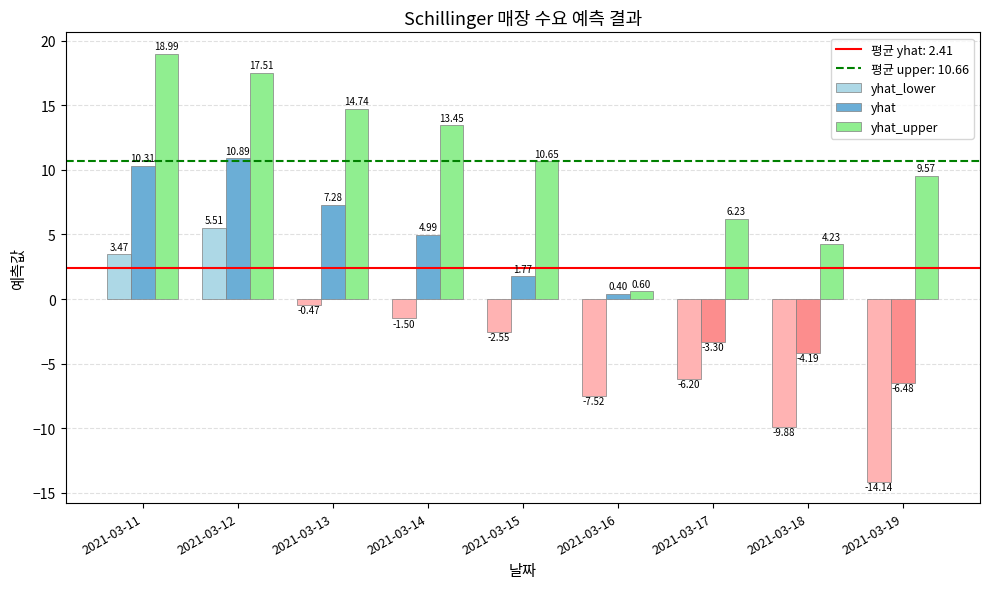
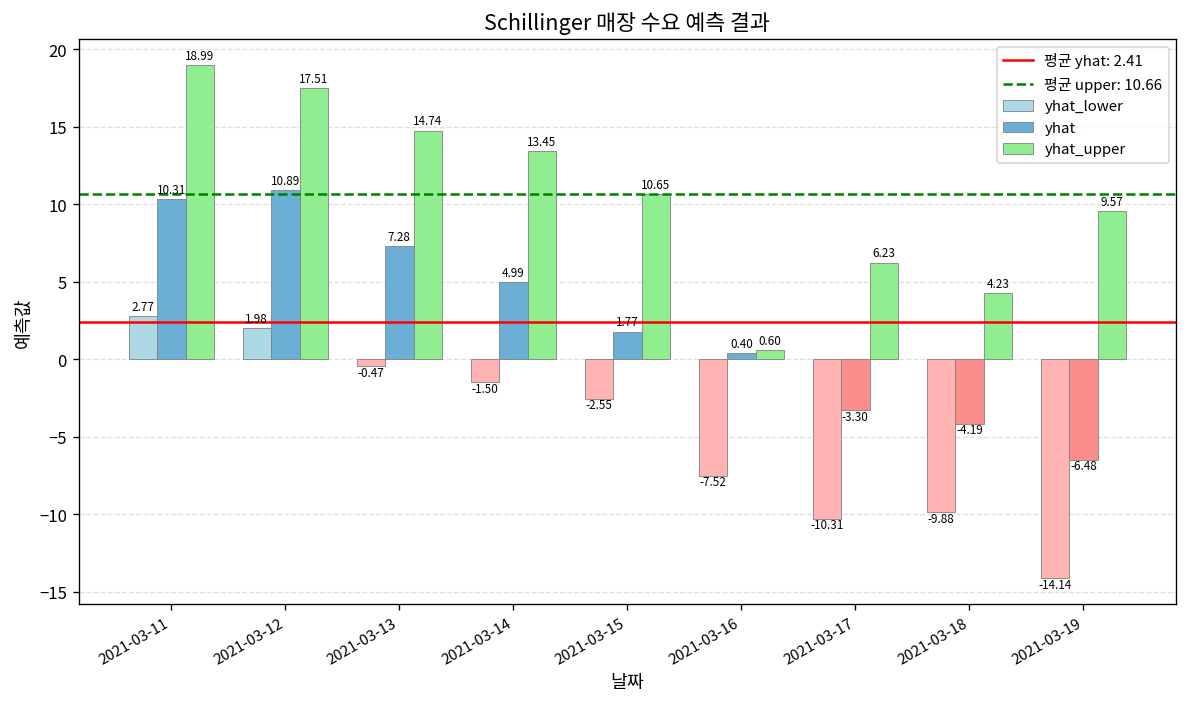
  {
    "yhat_lower": {
-     "2021-03-11": 3.47,
-     "2021-03-12": 5.51,
+     "2021-03-11": 2.77,
+     "2021-03-12": 1.98,
      "2021-03-13": -0.47,
      "2021-03-14": -1.50,
      "2021-03-15": -2.55,
      "2021-03-16": -7.52,
-     "2021-03-17": -6.20,
+     "2021-03-17": -10.31,
      "2021-03-18": -9.88,
      "2021-03-19": -14.14
    },
    "yhat": {
      "2021-03-11": 10.31,
      "2021-03-12": 10.89,
      "2021-03-13": 7.28,
      "2021-03-14": 4.99,
      "2021-03-15": 1.77,
      "2021-03-16": 0.40,
      "2021-03-17": -3.30,
      "2021-03-18": -4.19,
      "2021-03-19": -6.48
    },
    "yhat_upper": {
      "2021-03-11": 18.99,
      "2021-03-12": 17.51,
      "2021-03-13": 14.74,
      "2021-03-14": 13.45,
      "2021-03-15": 10.65,
      "2021-03-16": 0.60,
      "2021-03-17": 6.23,
      "2021-03-18": 4.23,
      "2021-03-19": 9.57
    }
  }
